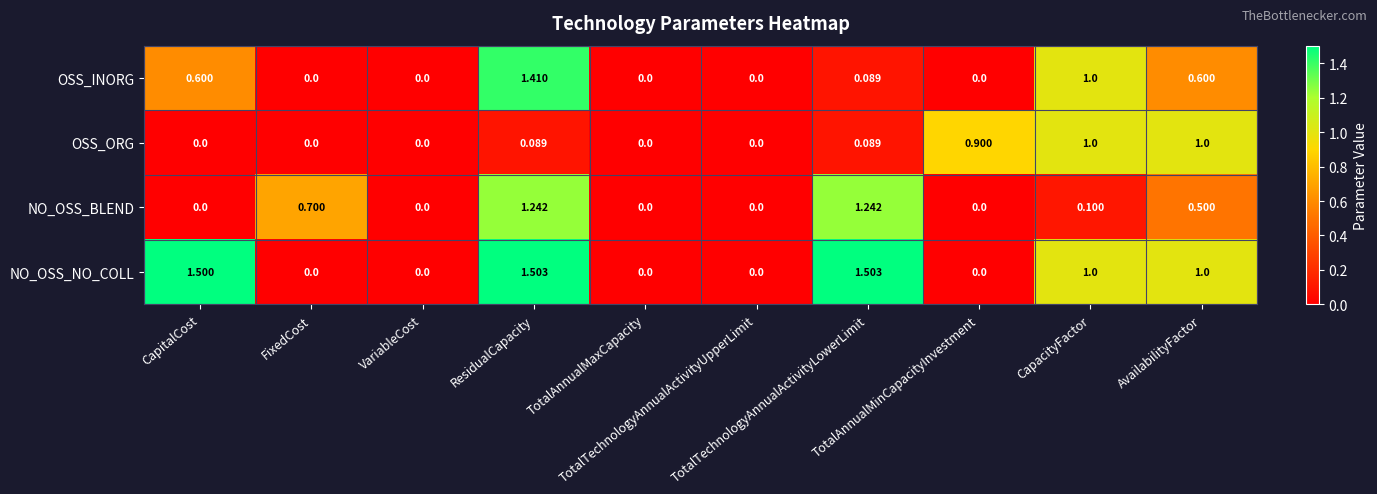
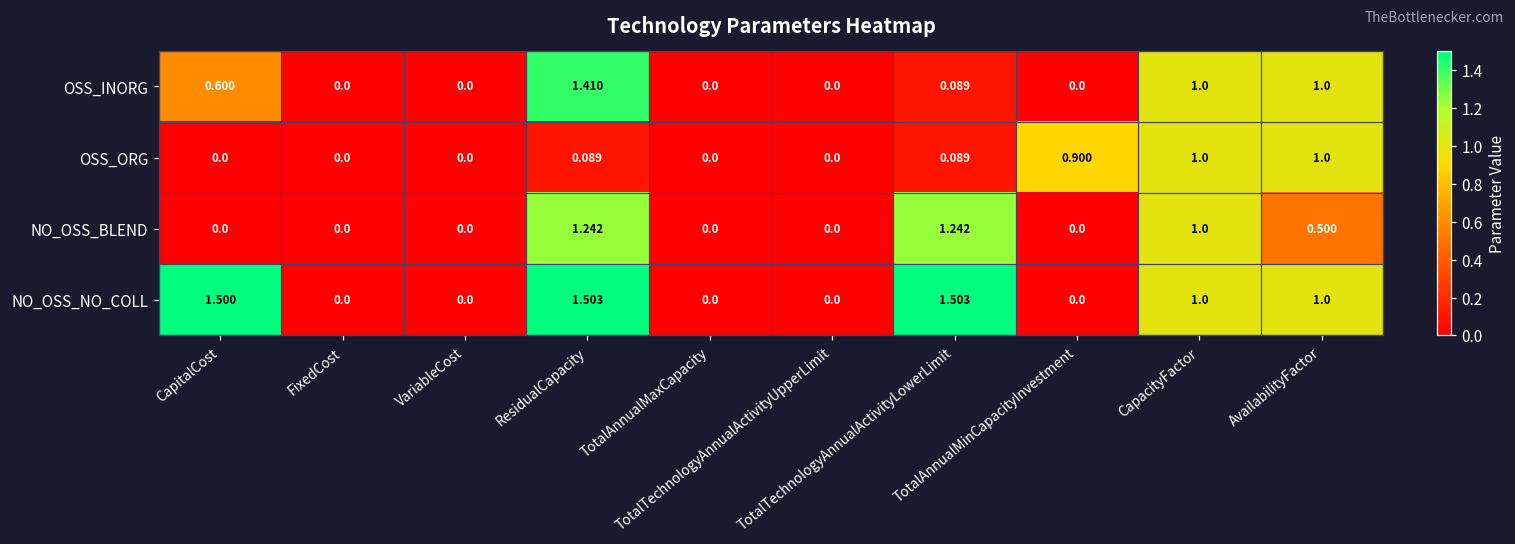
  {
    "OSS_INORG": {
      "CapitalCost": 0.600,
      "FixedCost": 0.0,
      "VariableCost": 0.0,
      "ResidualCapacity": 1.410,
      "TotalAnnualMaxCapacity": 0.0,
      "TotalTechnologyAnnualActivityUpperLimit": 0.0,
      "TotalTechnologyAnnualActivityLowerLimit": 0.089,
      "TotalAnnualMinCapacityInvestment": 0.0,
      "CapacityFactor": 1.0,
-     "AvailabilityFactor": 0.600
+     "AvailabilityFactor": 1.0
    },
    "OSS_ORG": {
      "CapitalCost": 0.0,
      "FixedCost": 0.0,
      "VariableCost": 0.0,
      "ResidualCapacity": 0.089,
      "TotalAnnualMaxCapacity": 0.0,
      "TotalTechnologyAnnualActivityUpperLimit": 0.0,
      "TotalTechnologyAnnualActivityLowerLimit": 0.089,
      "TotalAnnualMinCapacityInvestment": 0.900,
      "CapacityFactor": 1.0,
      "AvailabilityFactor": 1.0
    },
    "NO_OSS_BLEND": {
      "CapitalCost": 0.0,
-     "FixedCost": 0.700,
+     "FixedCost": 0.0,
      "VariableCost": 0.0,
      "ResidualCapacity": 1.242,
      "TotalAnnualMaxCapacity": 0.0,
      "TotalTechnologyAnnualActivityUpperLimit": 0.0,
      "TotalTechnologyAnnualActivityLowerLimit": 1.242,
      "TotalAnnualMinCapacityInvestment": 0.0,
-     "CapacityFactor": 0.100,
+     "CapacityFactor": 1.0,
      "AvailabilityFactor": 0.500
    },
    "NO_OSS_NO_COLL": {
      "CapitalCost": 1.500,
      "FixedCost": 0.0,
      "VariableCost": 0.0,
      "ResidualCapacity": 1.503,
      "TotalAnnualMaxCapacity": 0.0,
      "TotalTechnologyAnnualActivityUpperLimit": 0.0,
      "TotalTechnologyAnnualActivityLowerLimit": 1.503,
      "TotalAnnualMinCapacityInvestment": 0.0,
      "CapacityFactor": 1.0,
      "AvailabilityFactor": 1.0
    }
  }
